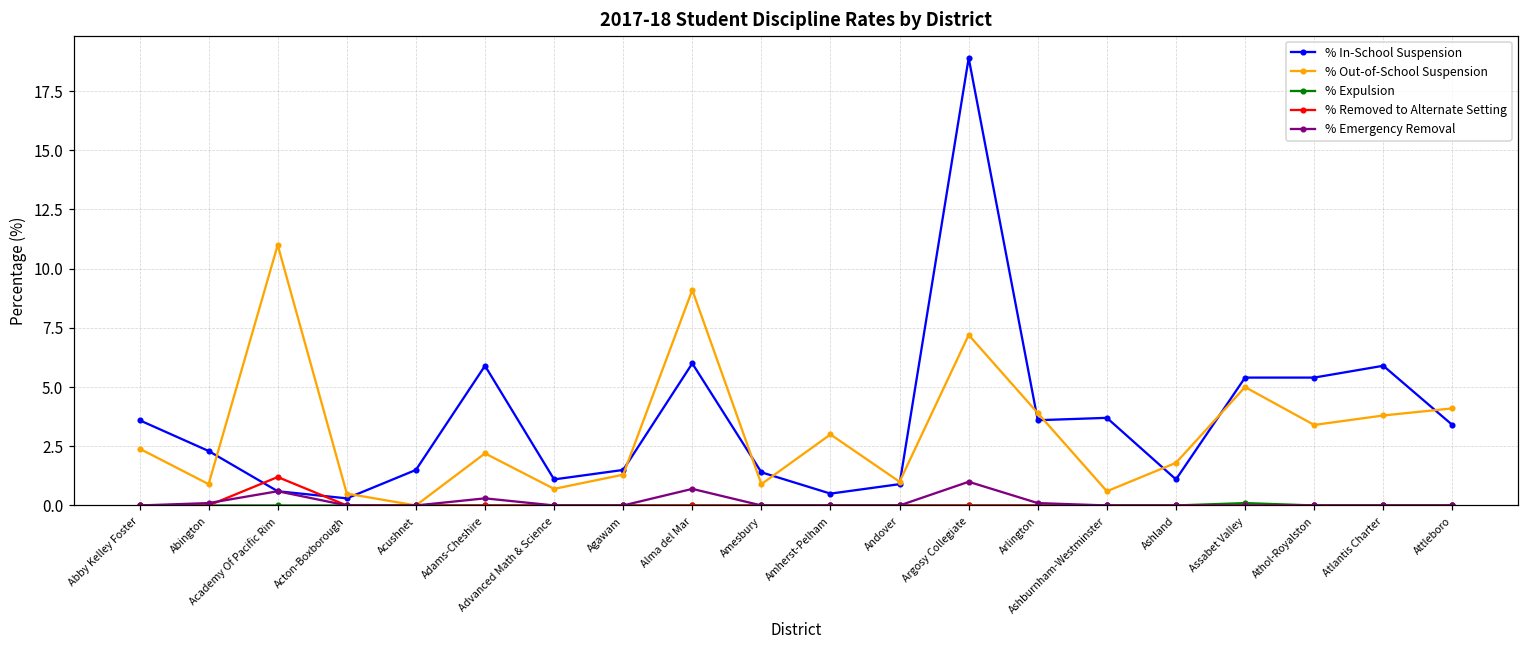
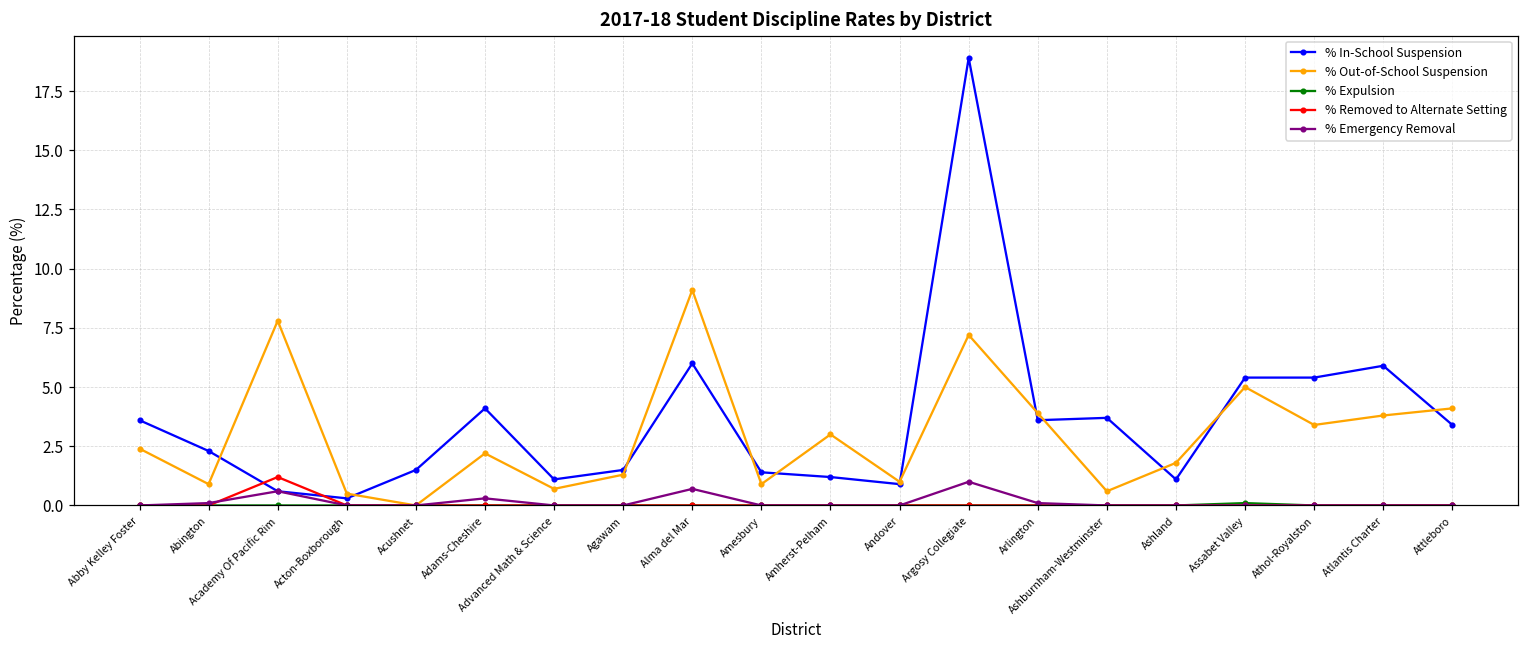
  {
    "% In-School Suspension": {
      "Abby Kelley Foster": 3.6,
      "Abington": 2.3,
      "Acton-Boxborough": 0.3,
      "Acushnet": 1.5,
-     "Adams-Cheshire": 5.9,
+     "Adams-Cheshire": 4.1,
      "Advanced Math & Science": 1.1,
      "Agawam": 1.5,
      "Alma del Mar": 6.0,
      "Amesbury": 1.4,
-     "Amherst-Pelham": 0.5,
+     "Amherst-Pelham": 1.2,
      "Argosy Collegiate": 18.9,
      "Arlington": 3.6,
      "Ashburnham-Westminster": 3.7,
      "Ashland": 1.1,
      "Assabet Valley": 5.4,
      "Athol-Royalston": 5.4,
      "Atlantis Charter": 5.9,
      "Attleboro": 3.4
    },
    "% Out-of-School Suspension": {
      "Abby Kelley Foster": 2.4,
      "Abington": 0.9,
-     "Academy Of Pacific Rim": 11.0,
+     "Academy Of Pacific Rim": 7.8,
      "Acton-Boxborough": 0.5,
      "Adams-Cheshire": 2.2,
      "Advanced Math & Science": 0.7,
      "Agawam": 1.3,
      "Alma del Mar": 9.1,
      "Amesbury": 0.9,
      "Amherst-Pelham": 3.0,
      "Argosy Collegiate": 7.2,
      "Arlington": 3.9,
      "Ashburnham-Westminster": 0.6,
      "Ashland": 1.8,
      "Assabet Valley": 5.0,
      "Athol-Royalston": 3.4,
      "Atlantis Charter": 3.8,
      "Attleboro": 4.1
    },
    "% Expulsion": {
      "Academy Of Pacific Rim": 0.0
    },
    "% Removed to Alternate Setting": {
      "Academy Of Pacific Rim": 1.2
    },
    "% Emergency Removal": {
      "Adams-Cheshire": 0.3,
      "Alma del Mar": 0.7,
      "Argosy Collegiate": 1.0
    }
  }
